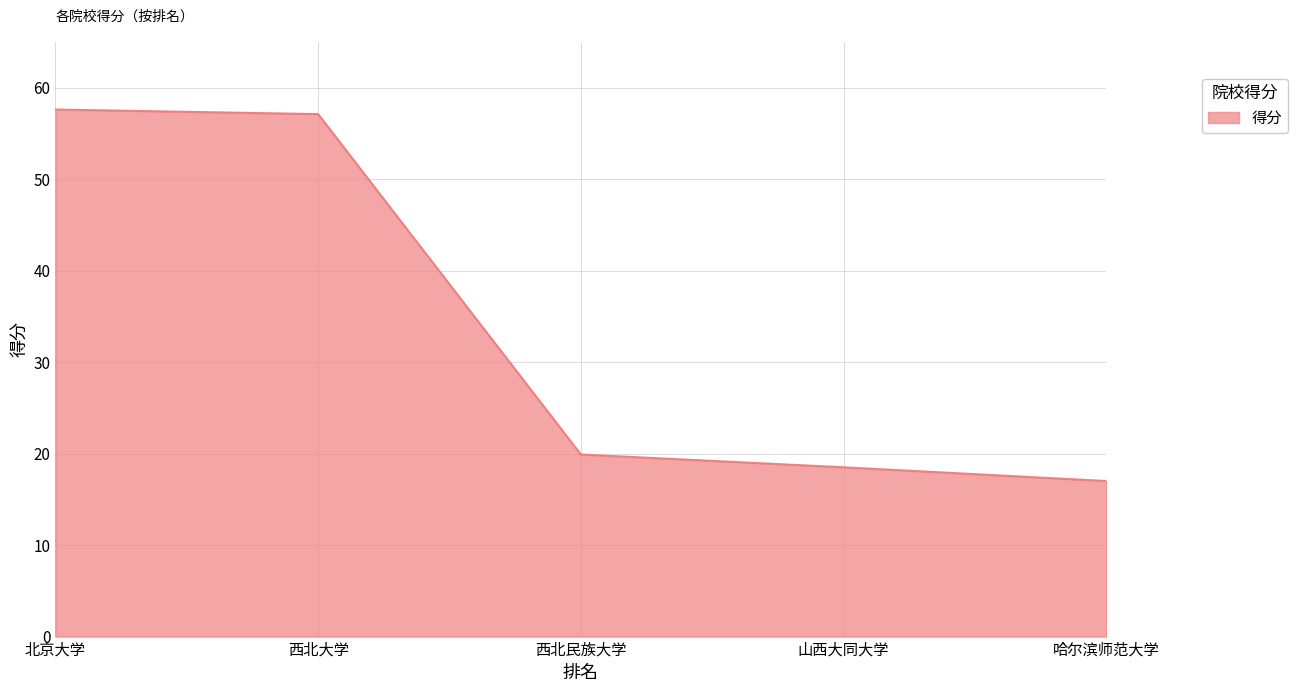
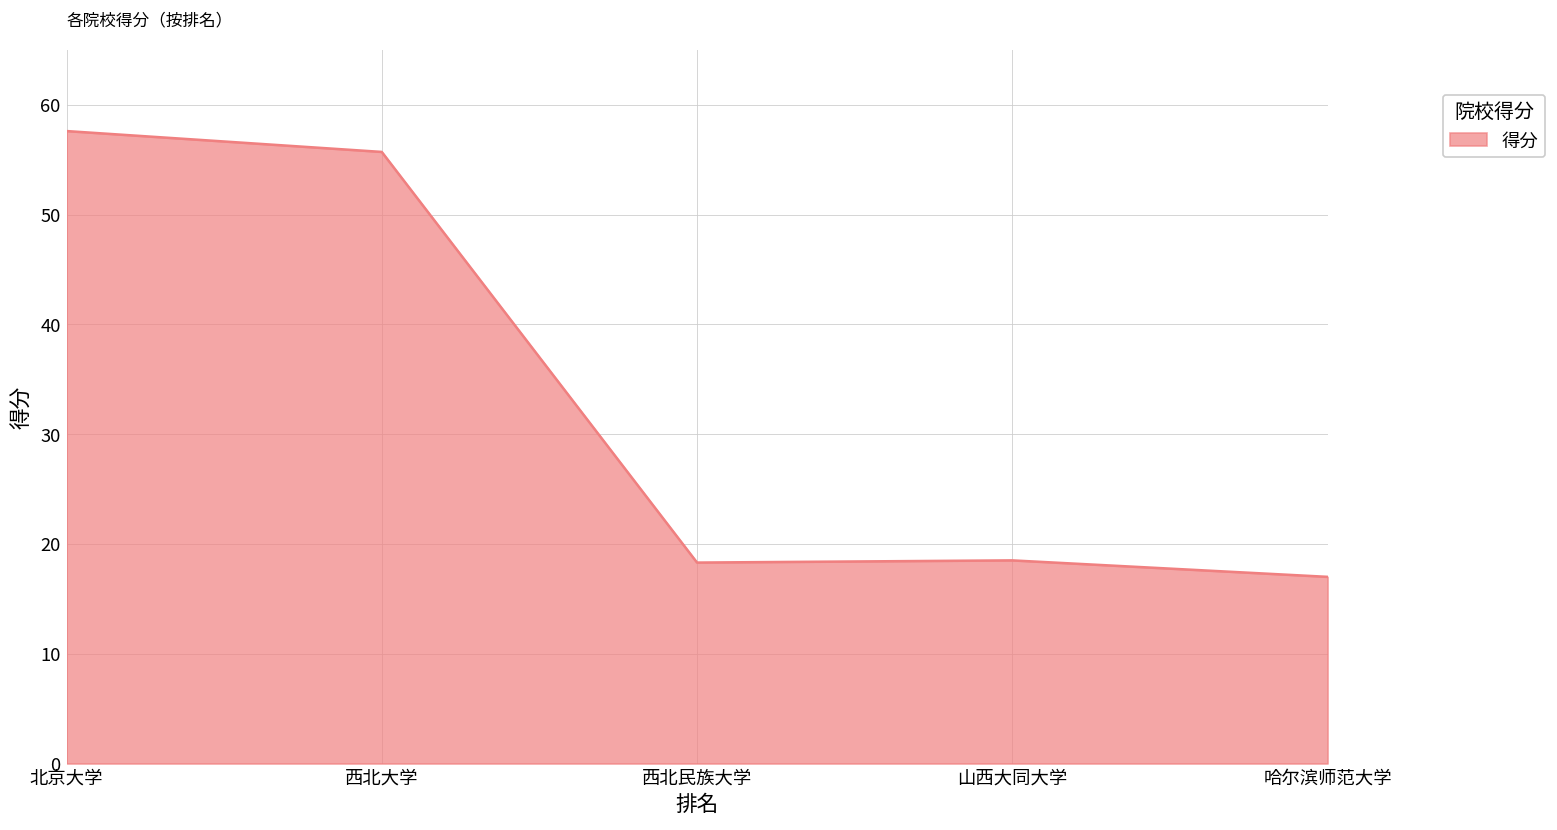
  {
    "北京大学": 58,
-   "西北大学": 57,
-   "西北民族大学": 20,
+   "西北大学": 56,
+   "西北民族大学": 18,
    "山西大同大学": 19,
    "哈尔滨师范大学": 17
  }
